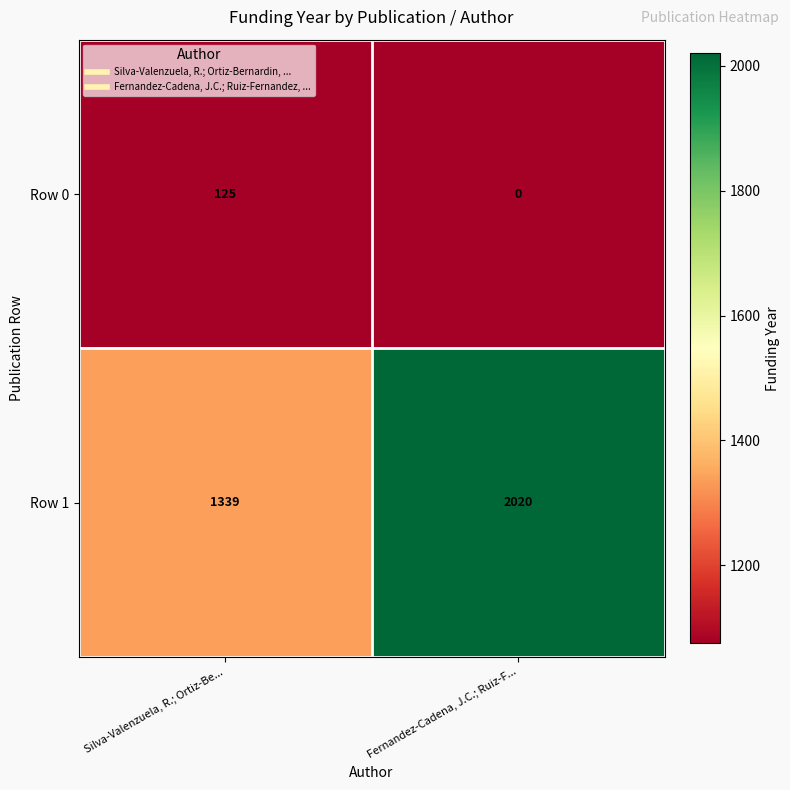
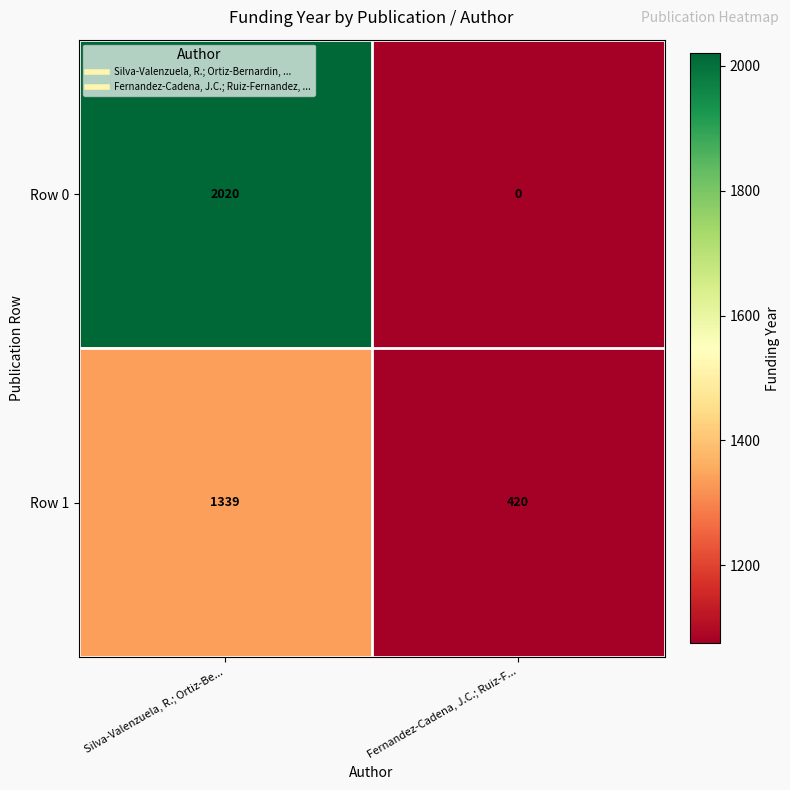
  {
    "Row 0": {
-     "Silva-Valenzuela, R.; Ortiz-Be...": 125,
+     "Silva-Valenzuela, R.; Ortiz-Be...": 2020,
      "Fernandez-Cadena, J.C.; Ruiz-F...": 0
    },
    "Row 1": {
      "Silva-Valenzuela, R.; Ortiz-Be...": 1339,
-     "Fernandez-Cadena, J.C.; Ruiz-F...": 2020
+     "Fernandez-Cadena, J.C.; Ruiz-F...": 420
    }
  }
